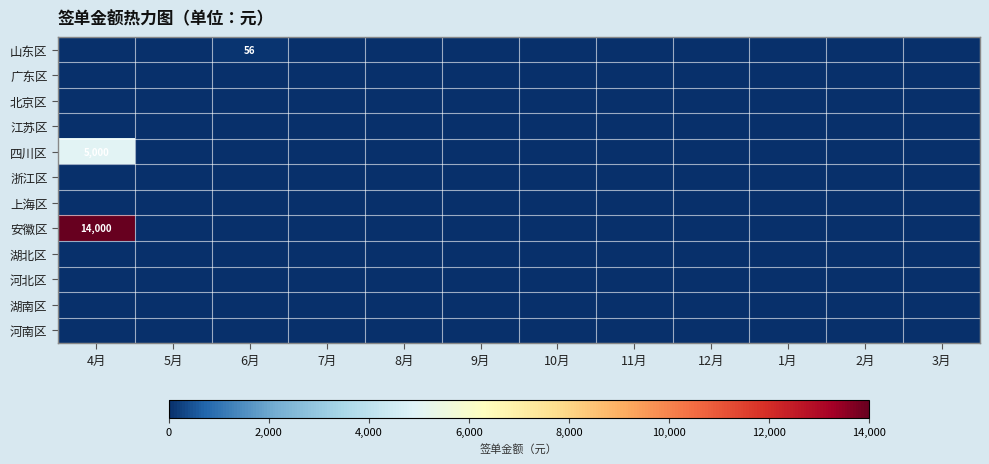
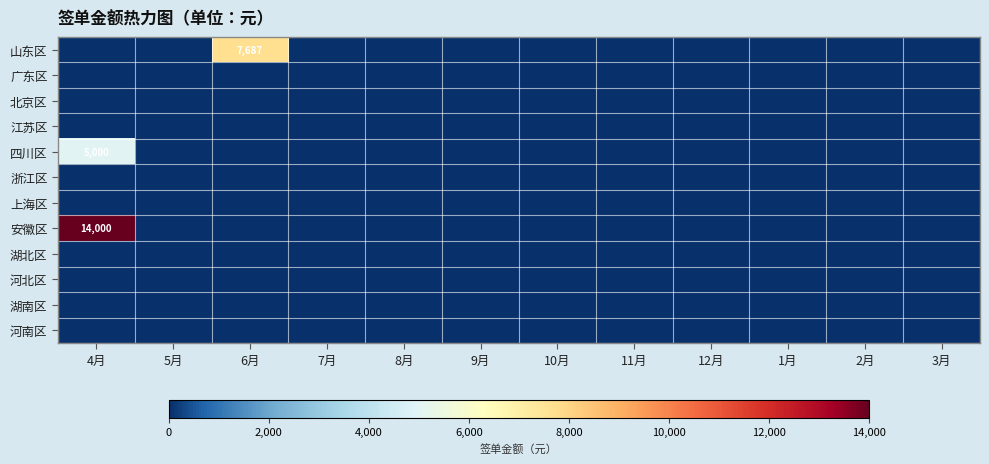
  {
    "山东区": {
-     "6月": "56"
+     "6月": "7,687"
    },
    "安徽区": {
      "4月": "14,000"
    }
  }
